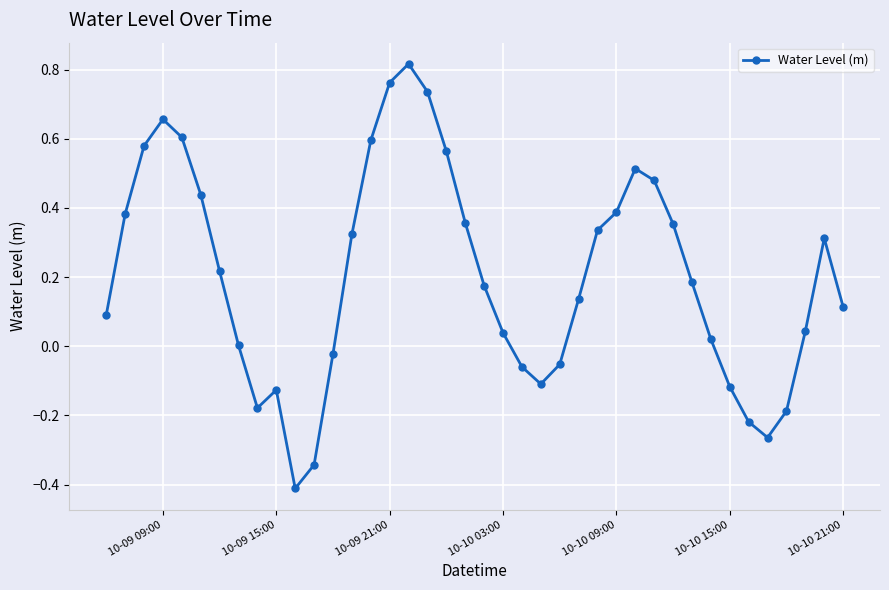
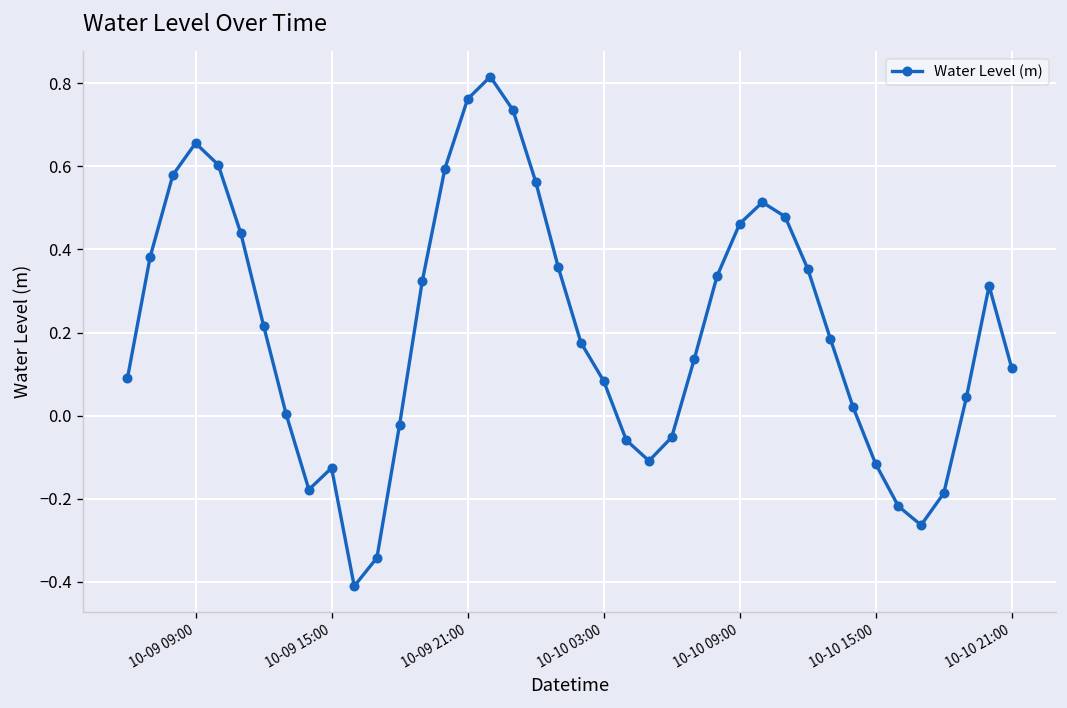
  {
    "10-09 09:00": 0.66,
    "10-09 15:00": -0.13,
    "10-09 21:00": 0.76,
-   "10-10 03:00": 0.04,
-   "10-10 09:00": 0.39,
+   "10-10 03:00": 0.08,
+   "10-10 09:00": 0.46,
    "10-10 15:00": -0.12,
    "10-10 21:00": 0.11
  }
